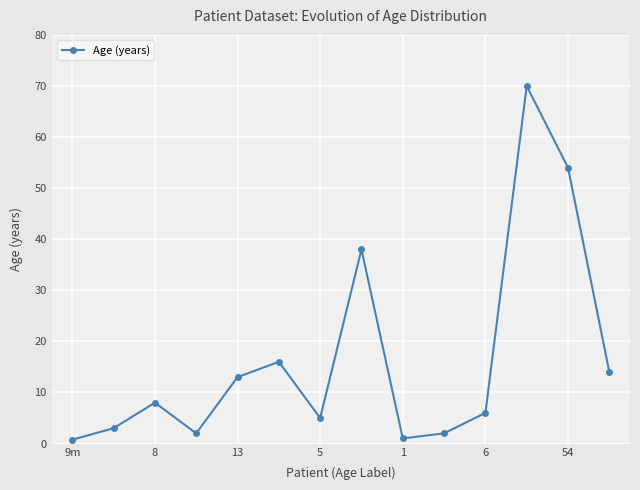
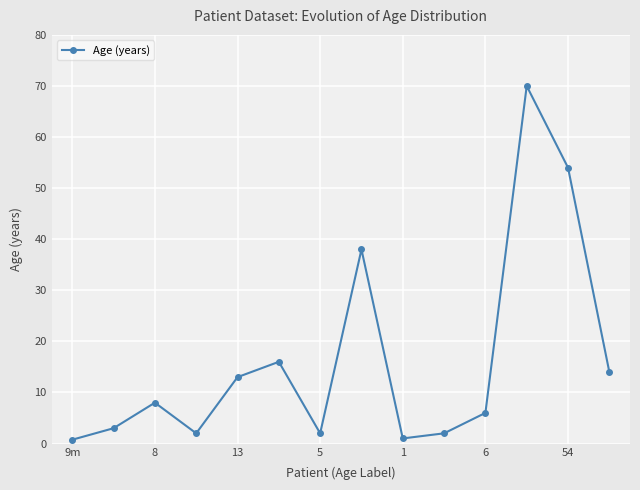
  {
    "9m": 1,
    "13": 13,
-   "5": 5,
+   "5": 2,
    "1": 1,
    "54": 54
  }
